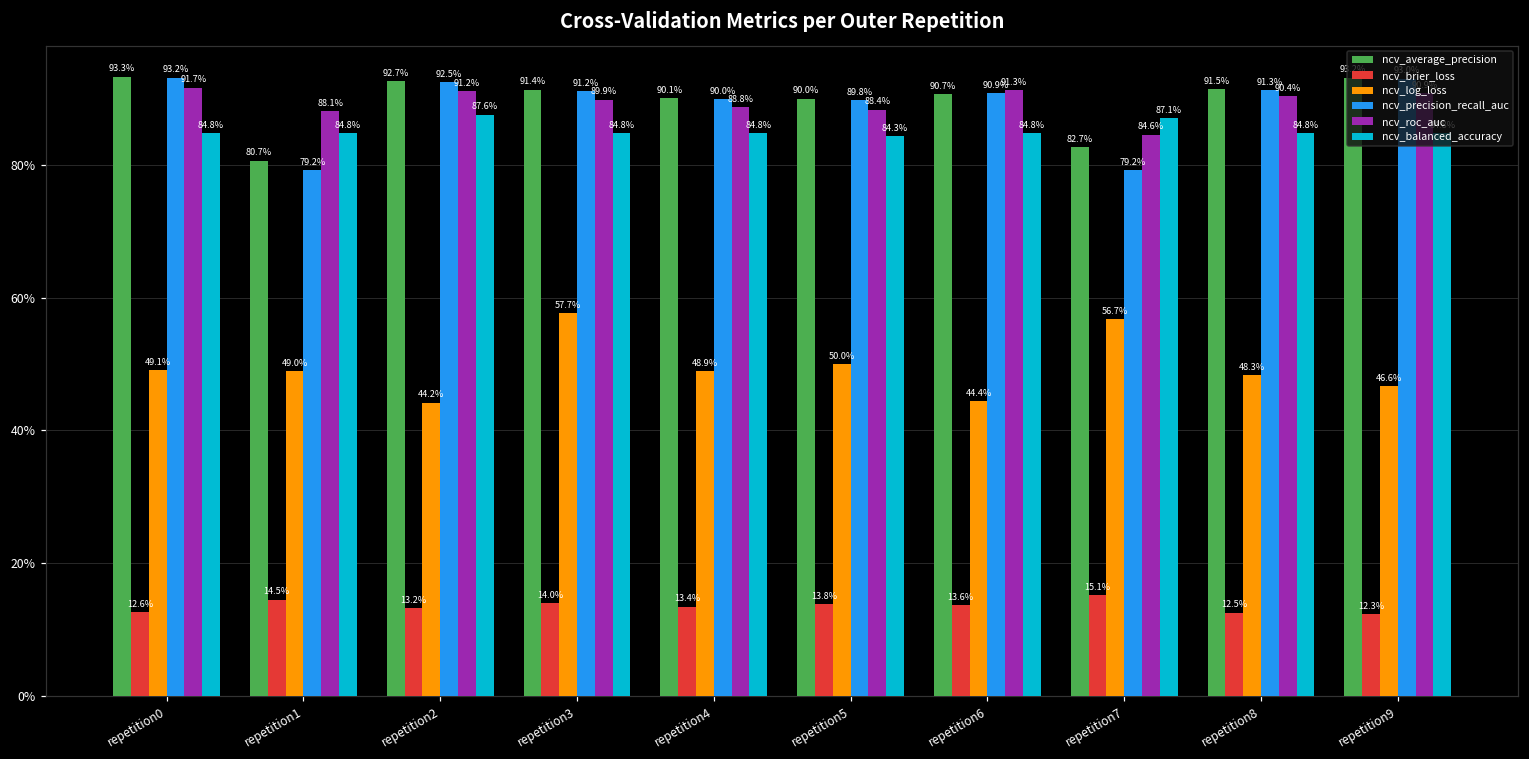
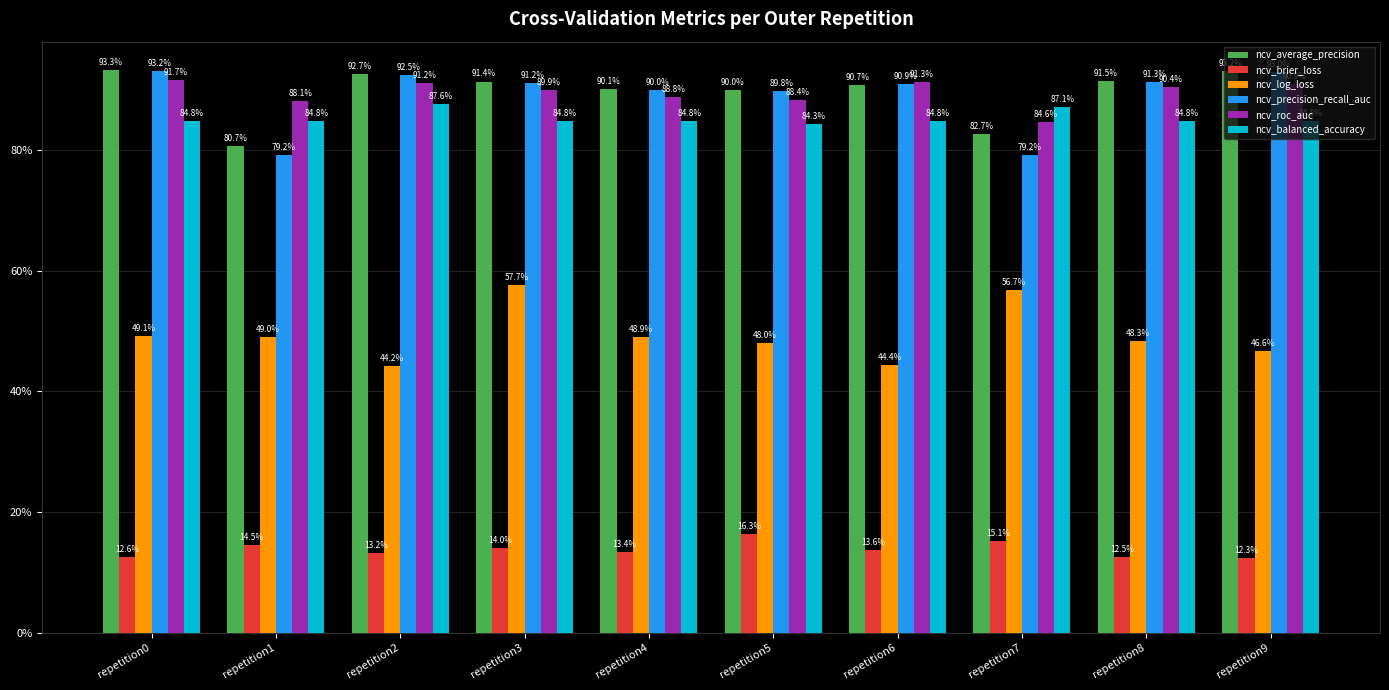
  {
    "ncv_average_precision": {
      "repetition0": "93.3%",
      "repetition1": "80.7%",
      "repetition2": "92.7%",
      "repetition3": "91.4%",
      "repetition4": "90.1%",
      "repetition5": "90.0%",
      "repetition6": "90.7%",
      "repetition7": "82.7%",
      "repetition8": "91.5%"
    },
    "ncv_brier_loss": {
      "repetition0": "12.6%",
      "repetition1": "14.5%",
      "repetition2": "13.2%",
      "repetition3": "14.0%",
      "repetition4": "13.4%",
-     "repetition5": "13.8%",
+     "repetition5": "16.3%",
      "repetition6": "13.6%",
      "repetition7": "15.1%",
      "repetition8": "12.5%",
      "repetition9": "12.3%"
    },
    "ncv_log_loss": {
      "repetition0": "49.1%",
      "repetition1": "49.0%",
      "repetition2": "44.2%",
      "repetition3": "57.7%",
      "repetition4": "48.9%",
-     "repetition5": "50.0%",
+     "repetition5": "48.0%",
      "repetition6": "44.4%",
      "repetition7": "56.7%",
      "repetition8": "48.3%",
      "repetition9": "46.6%"
    },
    "ncv_roc_auc": {
      "repetition0": "91.7%",
      "repetition1": "88.1%",
      "repetition2": "91.2%",
      "repetition3": "89.9%",
      "repetition4": "88.8%",
      "repetition5": "88.4%",
      "repetition7": "84.6%",
      "repetition8": "90.4%"
    }
  }
